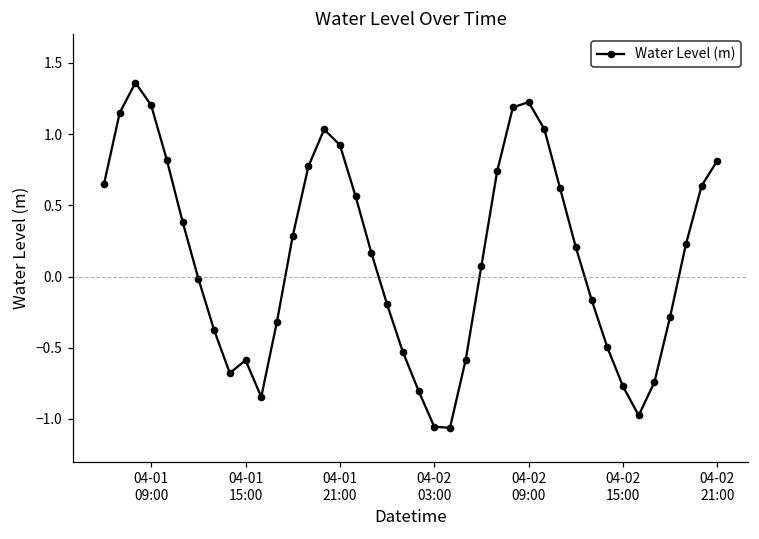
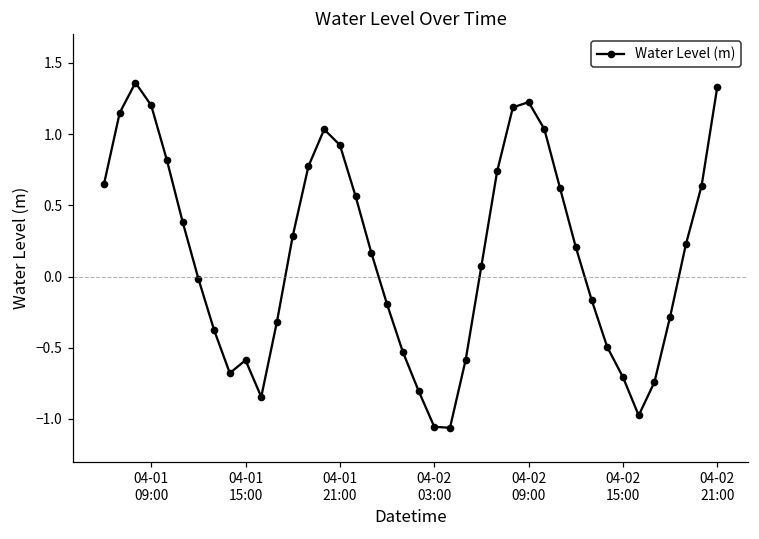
  {
    "04-01 09:00": 1.20,
    "04-01 15:00": -0.59,
    "04-01 21:00": 0.92,
    "04-02 03:00": -1.05,
    "04-02 09:00": 1.23,
-   "04-02 15:00": -0.77,
-   "04-02 21:00": 0.81
+   "04-02 15:00": -0.71,
+   "04-02 21:00": 1.33
  }
